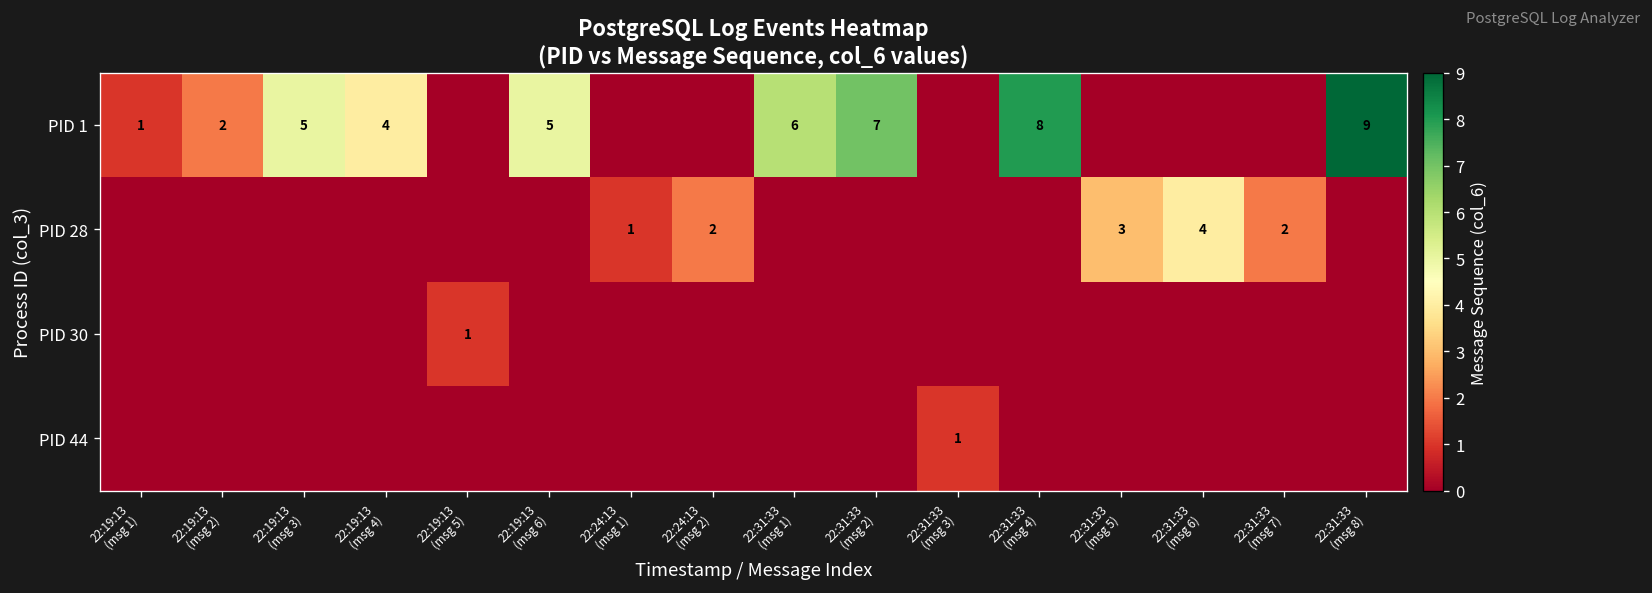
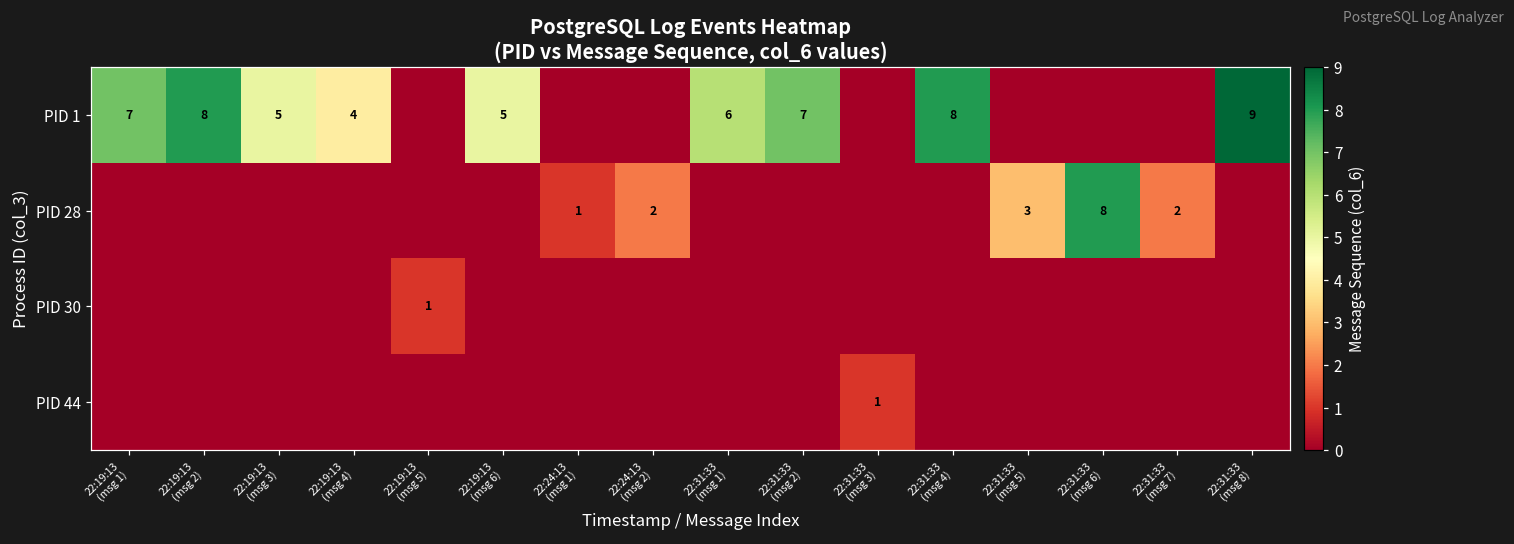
  {
    "PID 1": {
-     "22:19:13 (msg 1)": 1,
-     "22:19:13 (msg 2)": 2,
+     "22:19:13 (msg 1)": 7,
+     "22:19:13 (msg 2)": 8,
      "22:19:13 (msg 3)": 5,
      "22:19:13 (msg 4)": 4,
      "22:19:13 (msg 6)": 5,
      "22:31:33 (msg 1)": 6,
      "22:31:33 (msg 2)": 7,
      "22:31:33 (msg 4)": 8,
      "22:31:33 (msg 8)": 9
    },
    "PID 28": {
      "22:24:13 (msg 1)": 1,
      "22:24:13 (msg 2)": 2,
      "22:31:33 (msg 5)": 3,
-     "22:31:33 (msg 6)": 4,
+     "22:31:33 (msg 6)": 8,
      "22:31:33 (msg 7)": 2
    },
    "PID 30": {
      "22:19:13 (msg 5)": 1
    },
    "PID 44": {
      "22:31:33 (msg 3)": 1
    }
  }
